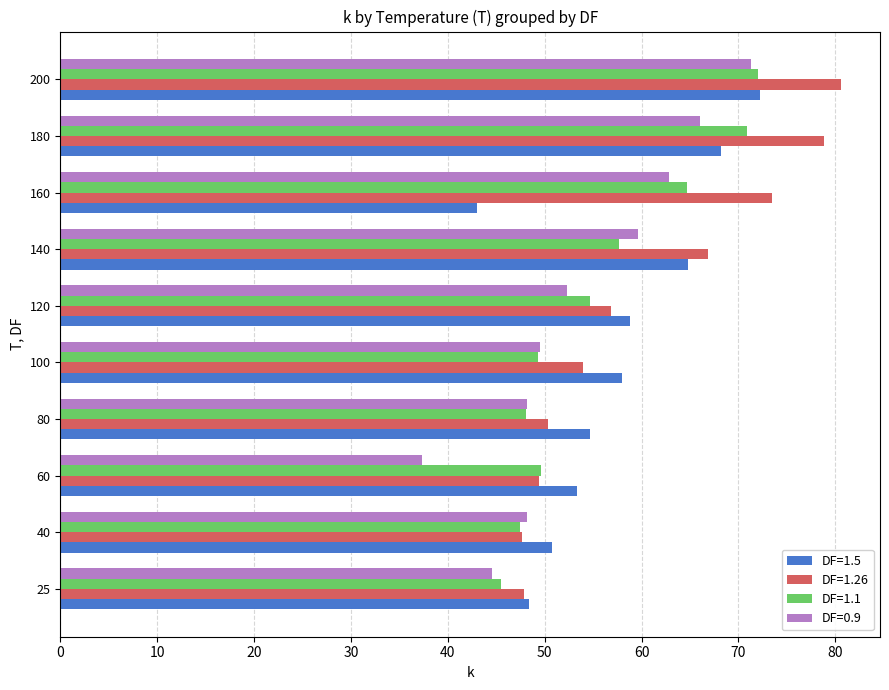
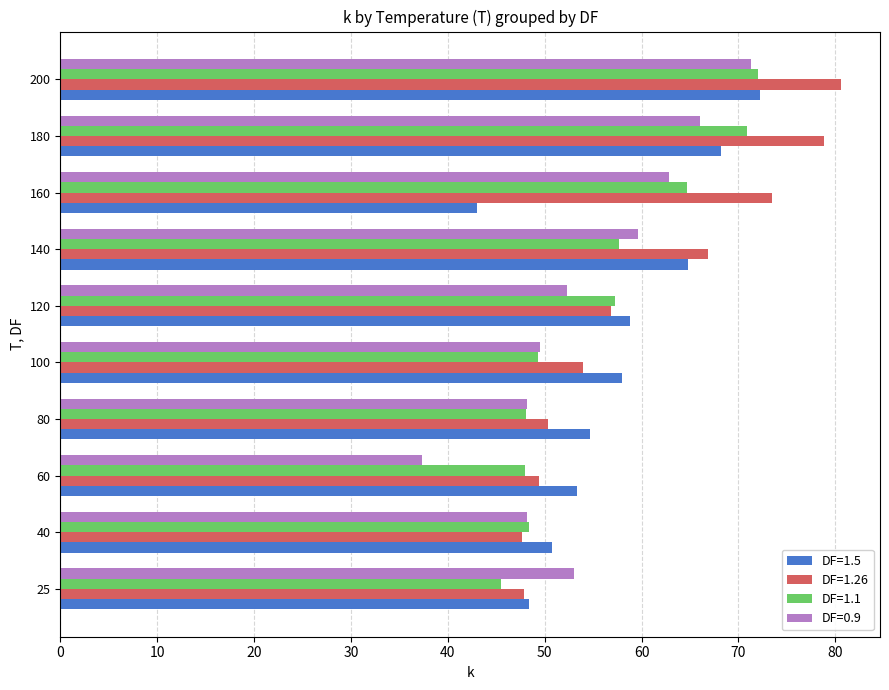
  {
    "DF=1.5": {
      "200": 72,
      "180": 68,
      "160": 43,
      "140": 65,
      "120": 59,
      "100": 58,
      "80": 55,
      "60": 53,
      "40": 51,
      "25": 48
    },
    "DF=1.26": {
      "200": 81,
      "180": 79,
      "160": 74,
      "140": 67,
      "120": 57,
      "100": 54,
      "80": 50,
      "60": 49,
      "40": 48,
      "25": 48
    },
    "DF=1.1": {
      "200": 72,
      "180": 71,
      "160": 65,
      "140": 58,
-     "120": 55,
+     "120": 57,
      "100": 49,
      "80": 48,
-     "60": 50,
-     "40": 47,
+     "60": 48,
+     "40": 48,
      "25": 46
    },
    "DF=0.9": {
      "200": 71,
      "180": 66,
      "160": 63,
      "140": 60,
      "120": 52,
      "100": 50,
      "80": 48,
      "60": 37,
      "40": 48,
-     "25": 45
+     "25": 53
    }
  }
